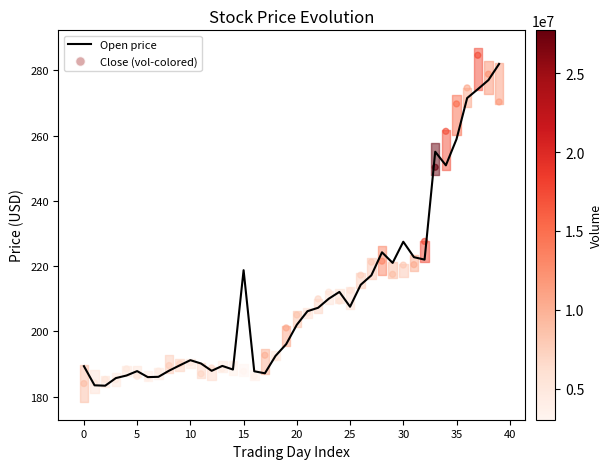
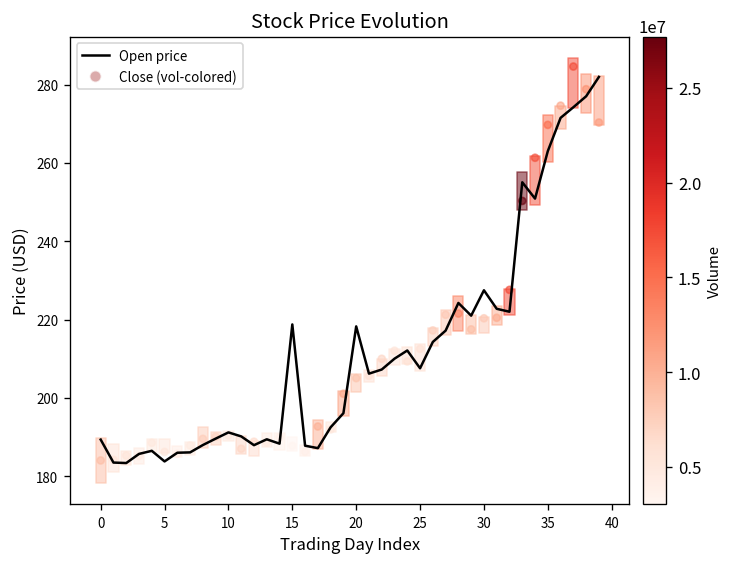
  {
    "Open price": {
      "0": 189,
-     "5": 188,
+     "5": 184,
      "15": 219,
-     "20": 202,
+     "20": 218,
      "25": 208,
      "30": 227,
-     "35": 259
+     "35": 263
    }
  }
